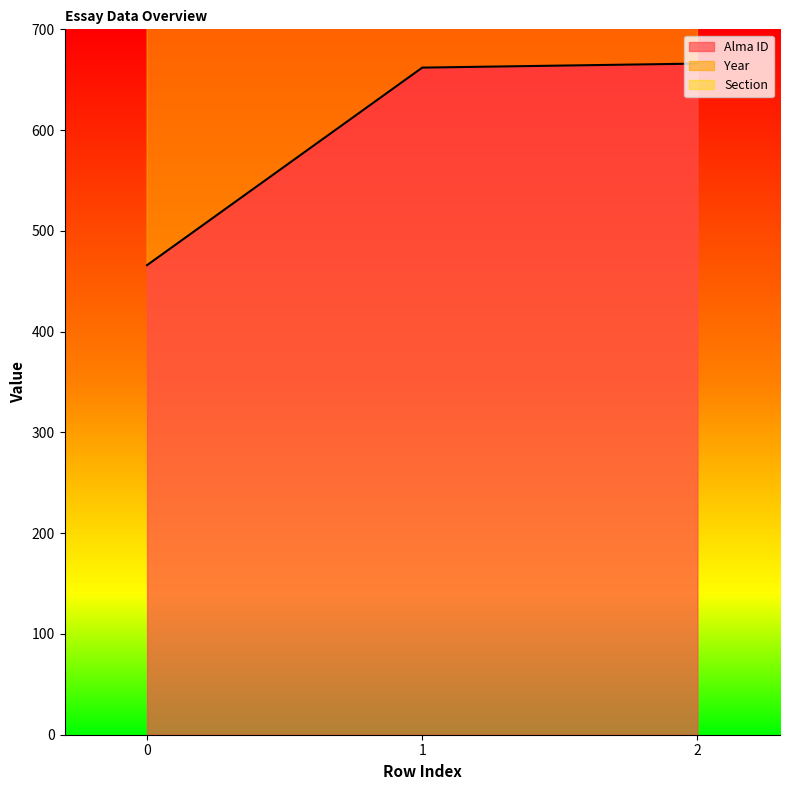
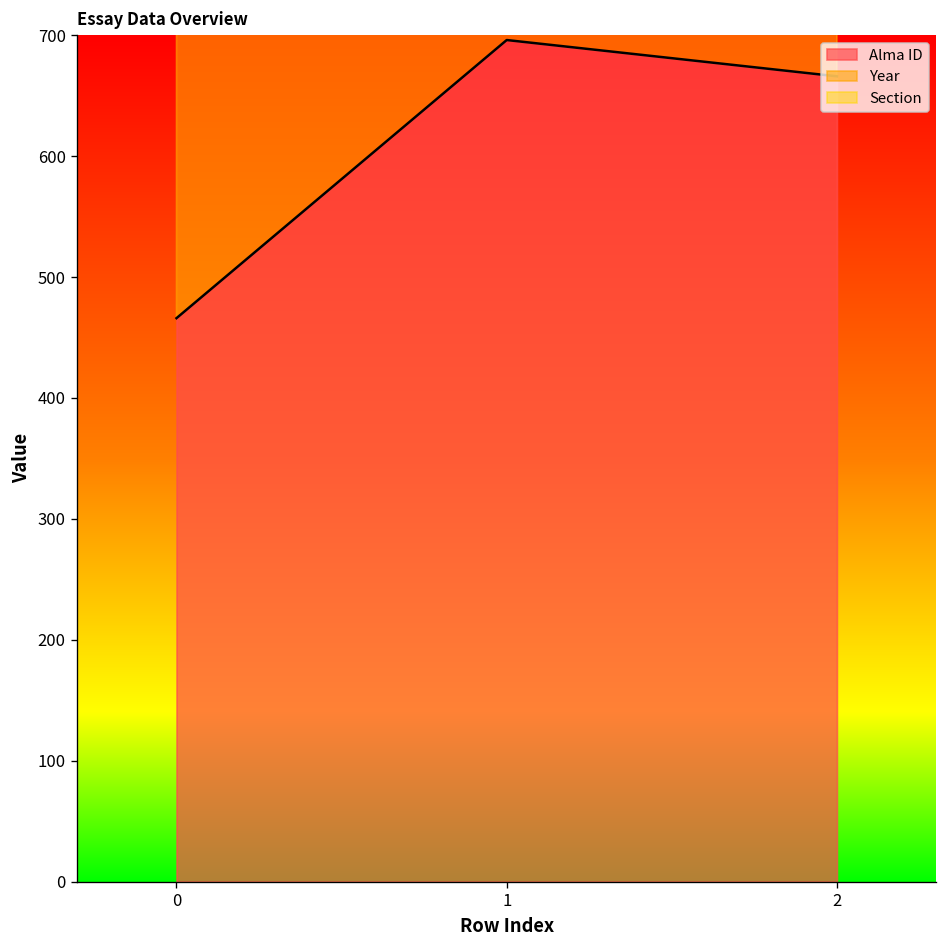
  {
    "Alma ID": {
      "0": 466,
-     "1": 662
+     "1": 696
    }
  }
